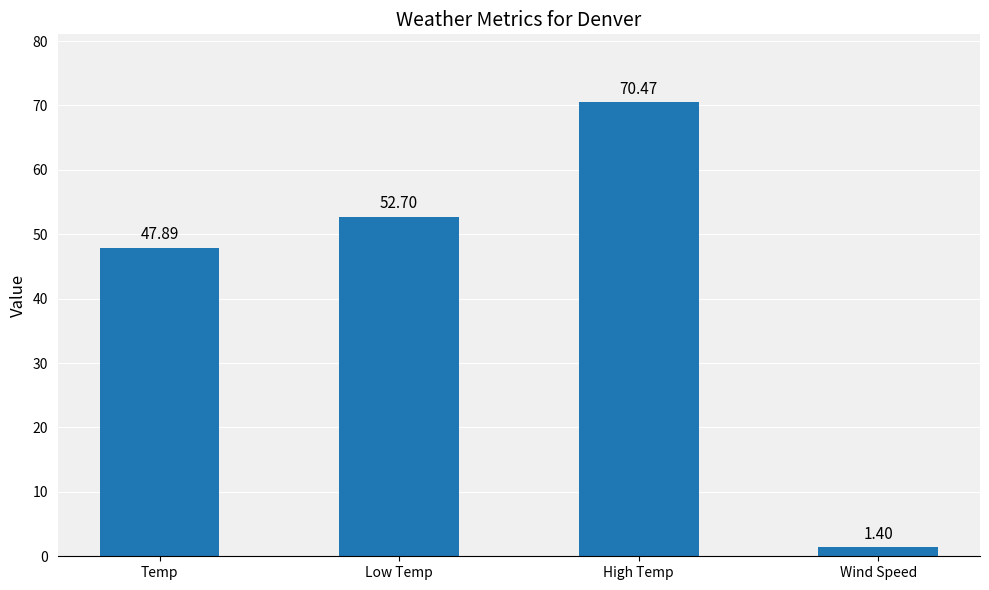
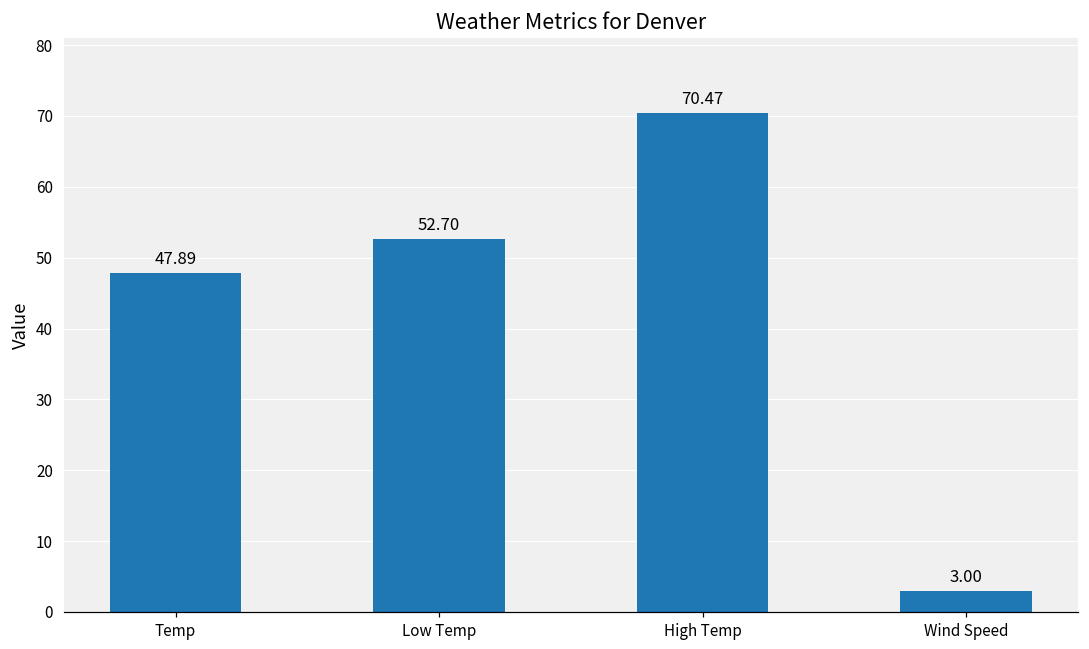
  {
    "Temp": 47.89,
    "Low Temp": 52.70,
    "High Temp": 70.47,
-   "Wind Speed": 1.40
+   "Wind Speed": 3.00
  }
